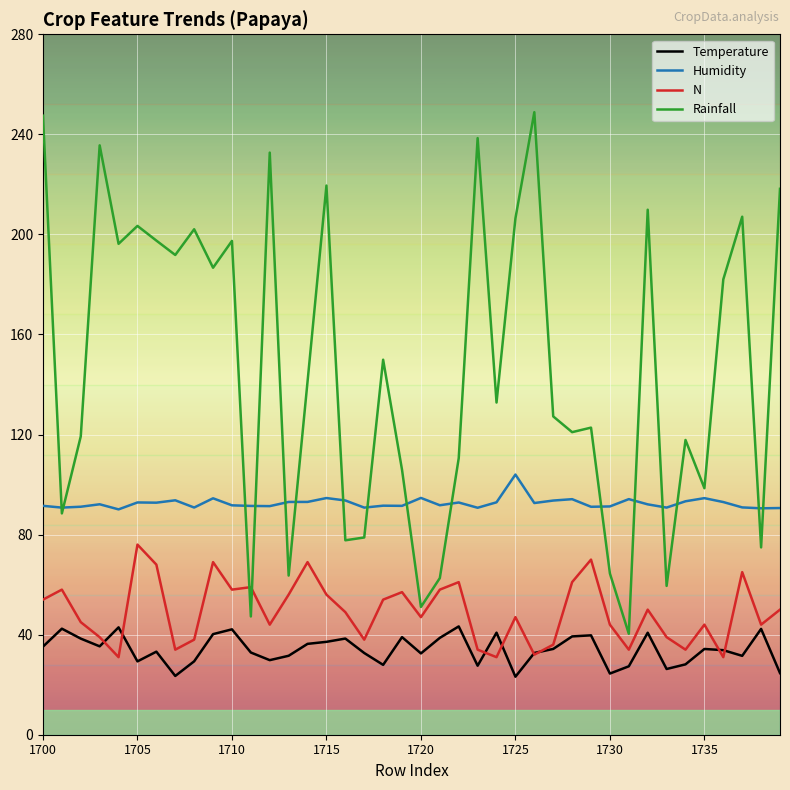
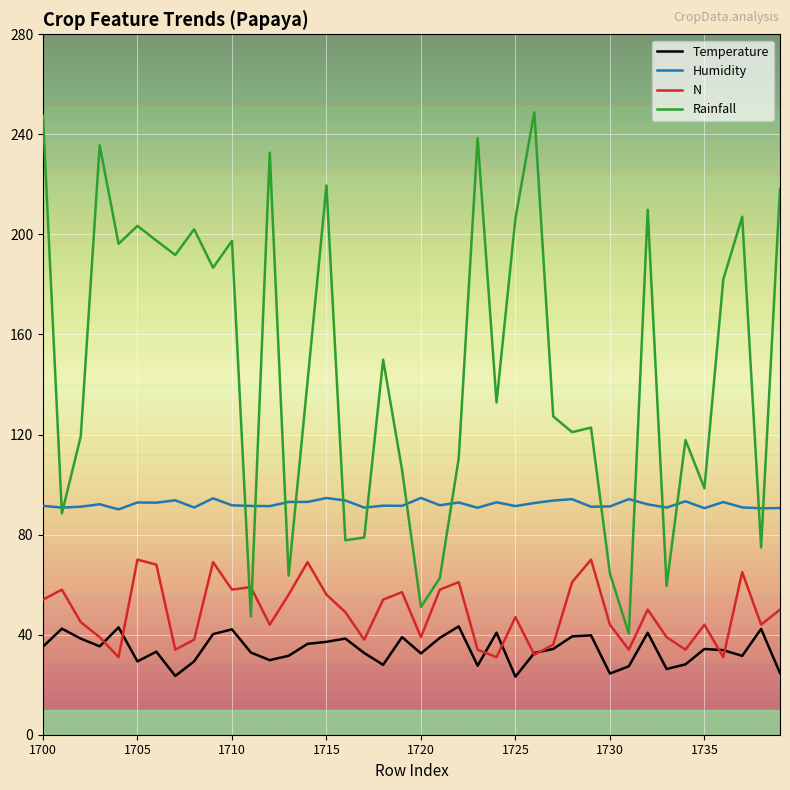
  {
    "Temperature": {
      "1700": 35,
      "1705": 29,
      "1710": 42,
      "1715": 37,
      "1720": 33,
      "1725": 23,
      "1730": 24,
      "1735": 34
    },
    "Humidity": {
      "1700": 92,
      "1705": 93,
      "1710": 92,
      "1715": 95,
      "1720": 95,
-     "1725": 104,
+     "1725": 91,
      "1730": 91,
-     "1735": 95
+     "1735": 91
    },
    "N": {
      "1700": 54,
-     "1705": 76,
+     "1705": 70,
      "1710": 58,
      "1715": 56,
-     "1720": 47,
+     "1720": 39,
      "1725": 47,
      "1730": 44,
      "1735": 44
    },
    "Rainfall": {
      "1700": 247,
      "1705": 203,
      "1710": 197,
      "1715": 220,
      "1720": 51,
      "1725": 206,
      "1730": 64,
      "1735": 99
    }
  }
